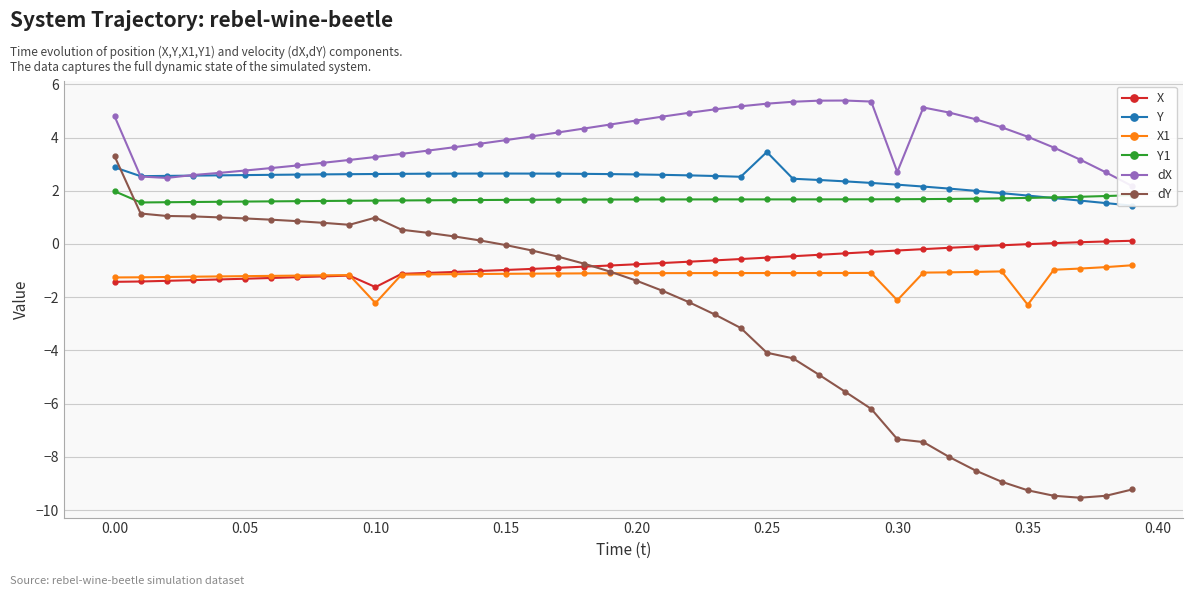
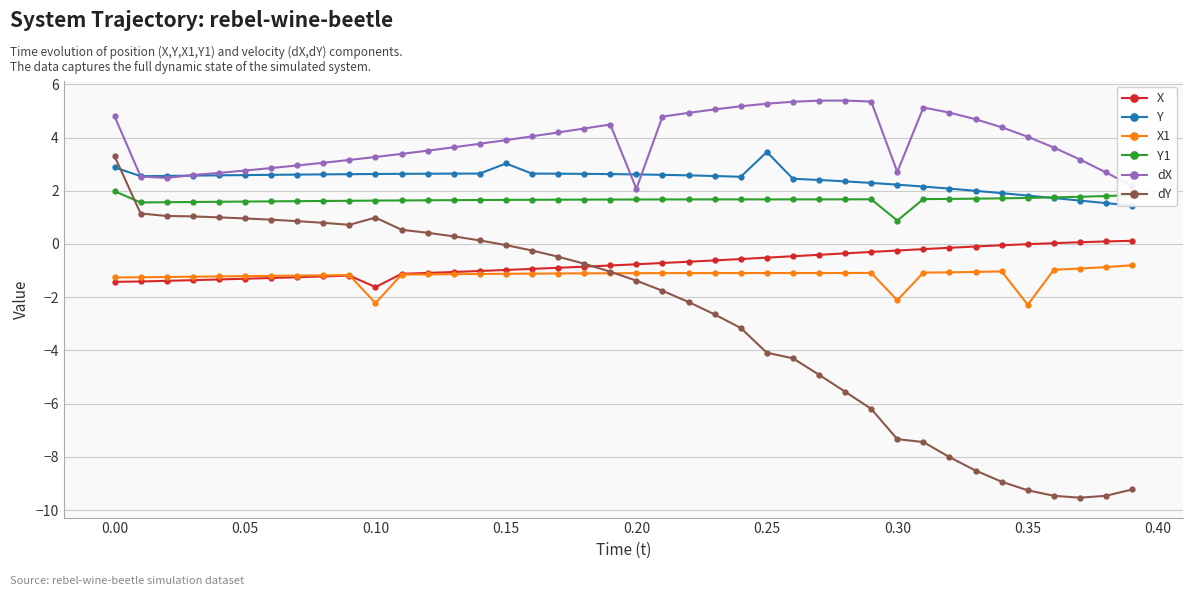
  {
    "X": {
      "0.00": -1.4,
      "0.05": -1.3,
      "0.10": -1.6,
      "0.15": -1.0,
      "0.20": -0.8,
      "0.25": -0.5,
      "0.30": -0.2,
      "0.35": 0.0
    },
    "Y": {
      "0.00": 2.9,
      "0.05": 2.6,
      "0.10": 2.6,
-     "0.15": 2.6,
+     "0.15": 3.0,
      "0.20": 2.6,
      "0.25": 3.5,
      "0.30": 2.2
    },
    "X1": {
      "0.00": -1.3,
      "0.05": -1.2,
      "0.10": -2.2,
      "0.15": -1.1,
      "0.20": -1.1,
      "0.25": -1.1,
      "0.30": -2.1,
      "0.35": -2.3
    },
    "Y1": {
      "0.00": 2.0,
      "0.05": 1.6,
      "0.10": 1.6,
      "0.15": 1.7,
      "0.20": 1.7,
      "0.25": 1.7,
-     "0.30": 1.7
+     "0.30": 0.9
    },
    "dX": {
      "0.00": 4.8,
      "0.05": 2.8,
      "0.10": 3.3,
      "0.15": 3.9,
-     "0.20": 4.6,
+     "0.20": 2.1,
      "0.25": 5.3,
      "0.30": 2.7,
      "0.35": 4.0
    },
    "dY": {
      "0.00": 3.3,
      "0.05": 1.0,
      "0.10": 1.0,
      "0.15": 0.0,
      "0.20": -1.4,
      "0.25": -4.1,
      "0.30": -7.3,
      "0.35": -9.3
    }
  }
